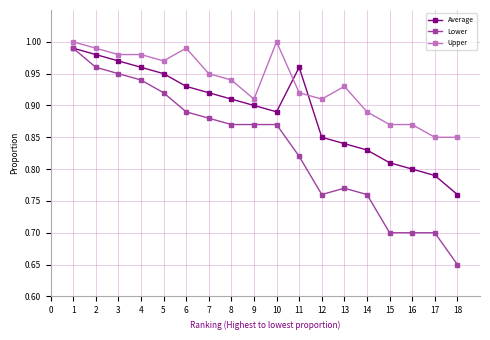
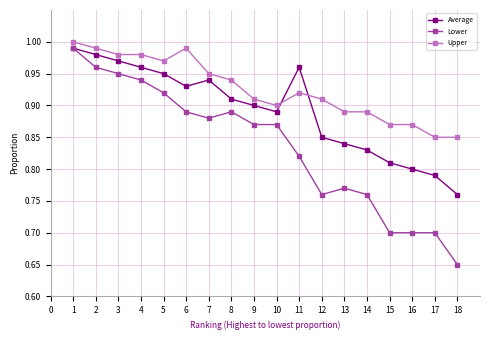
  {
    "Average": {
      "2": 0.98,
      "3": 0.97,
      "4": 0.96,
      "5": 0.95,
      "6": 0.93,
-     "7": 0.92,
+     "7": 0.94,
      "8": 0.91,
      "9": 0.90,
      "10": 0.89,
      "11": 0.96,
      "12": 0.85,
      "13": 0.84,
      "14": 0.83,
      "15": 0.81,
      "16": 0.80,
      "17": 0.79,
      "18": 0.76
    },
    "Lower": {
      "2": 0.96,
      "3": 0.95,
      "4": 0.94,
      "5": 0.92,
      "6": 0.89,
      "7": 0.88,
-     "8": 0.87,
+     "8": 0.89,
      "9": 0.87,
      "10": 0.87,
      "11": 0.82,
      "12": 0.76,
      "13": 0.77,
      "14": 0.76,
      "15": 0.70,
      "16": 0.70,
      "17": 0.70,
      "18": 0.65
    },
    "Upper": {
      "1": 1.00,
      "2": 0.99,
      "3": 0.98,
      "4": 0.98,
      "5": 0.97,
      "6": 0.99,
      "7": 0.95,
      "8": 0.94,
      "9": 0.91,
-     "10": 1.0,
+     "10": 0.9,
      "11": 0.92,
      "12": 0.91,
-     "13": 0.93,
+     "13": 0.89,
      "14": 0.89,
      "15": 0.87,
      "16": 0.87,
      "17": 0.85,
      "18": 0.85
    }
  }
